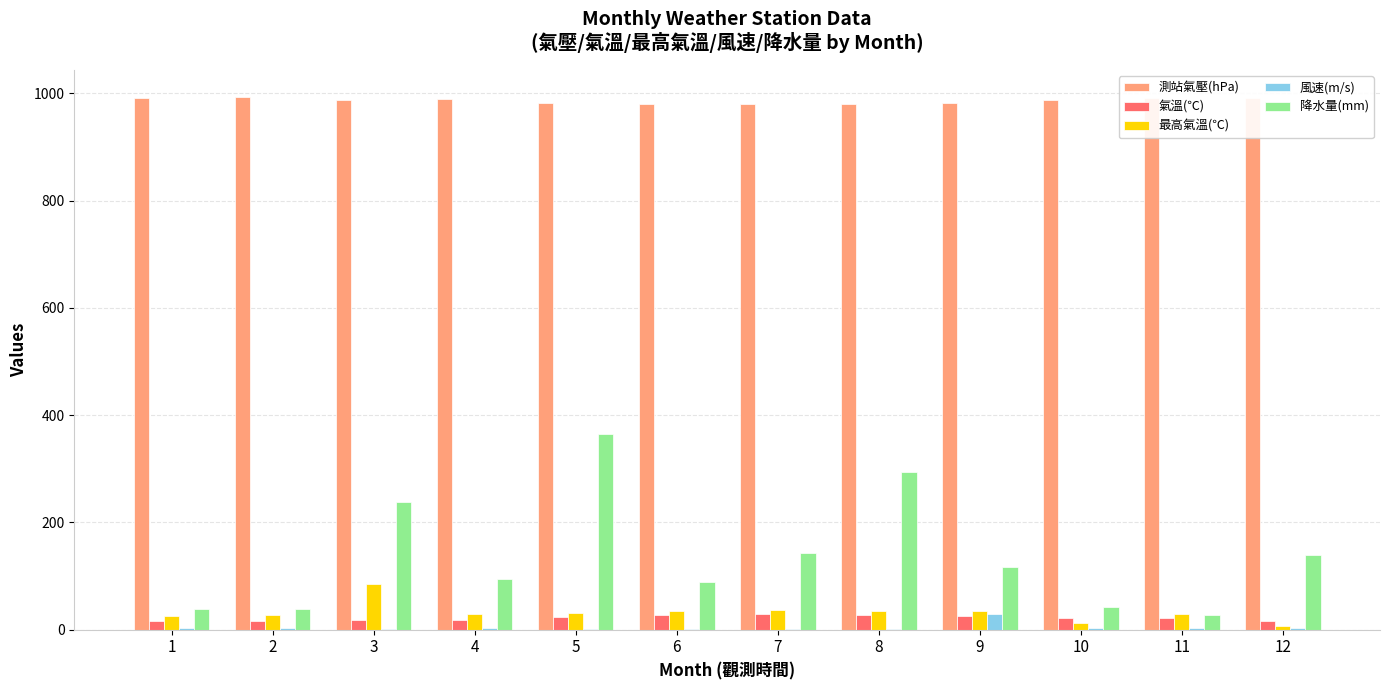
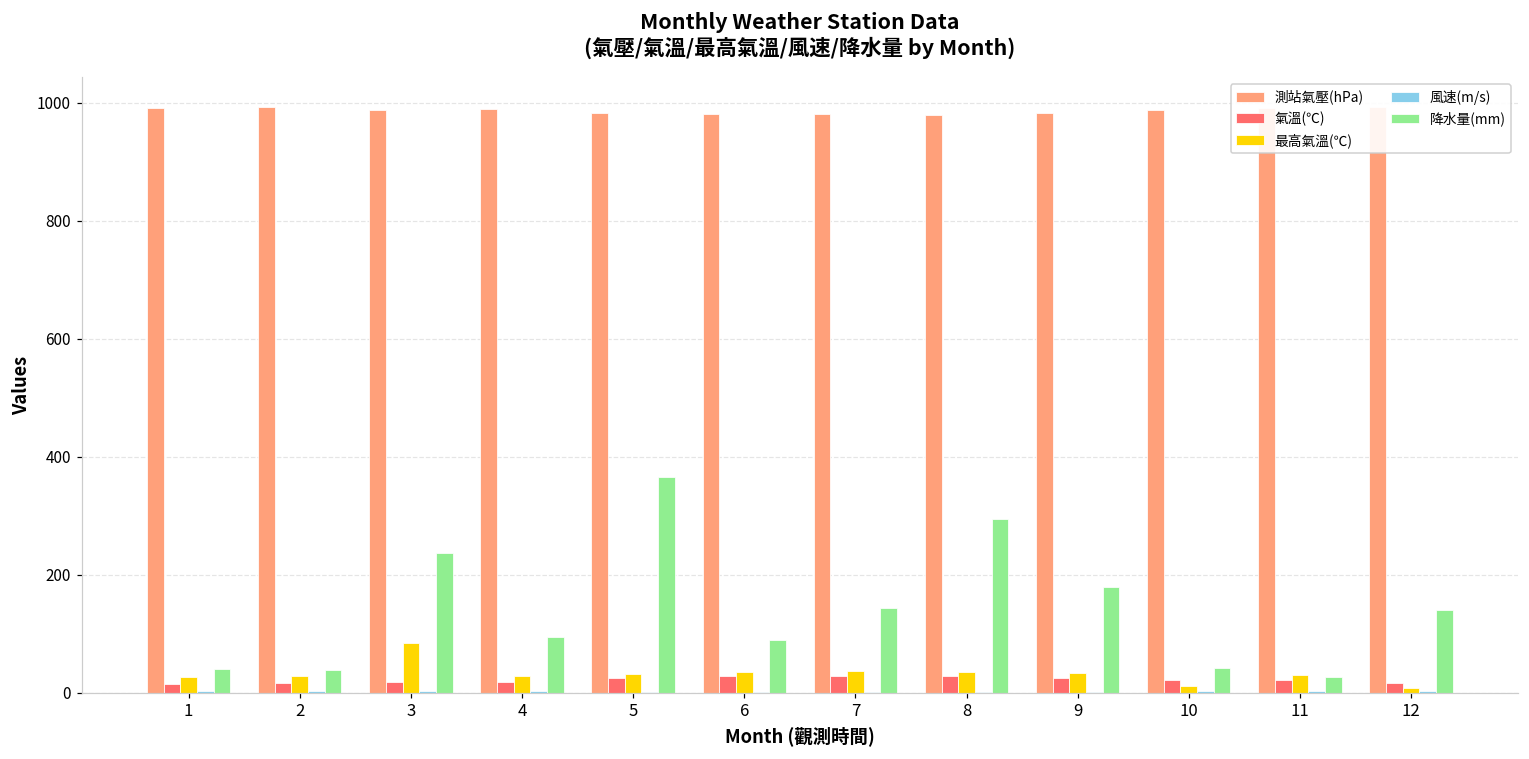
  {
    "最高氣溫(℃)": {
      "1": 30,
      "2": 30,
      "3": 80,
      "4": 30,
      "5": 30,
      "6": 30,
      "7": 40,
      "8": 30,
      "9": 30,
      "10": 10,
      "11": 30,
      "12": 10
    },
    "風速(m/s)": {
-     "9": 30
+     "9": 0
    },
    "降水量(mm)": {
      "1": 40,
      "2": 40,
      "3": 240,
      "4": 90,
      "5": 370,
      "6": 90,
      "7": 140,
      "8": 290,
-     "9": 120,
+     "9": 180,
      "10": 40,
      "11": 30,
      "12": 140
    }
  }
